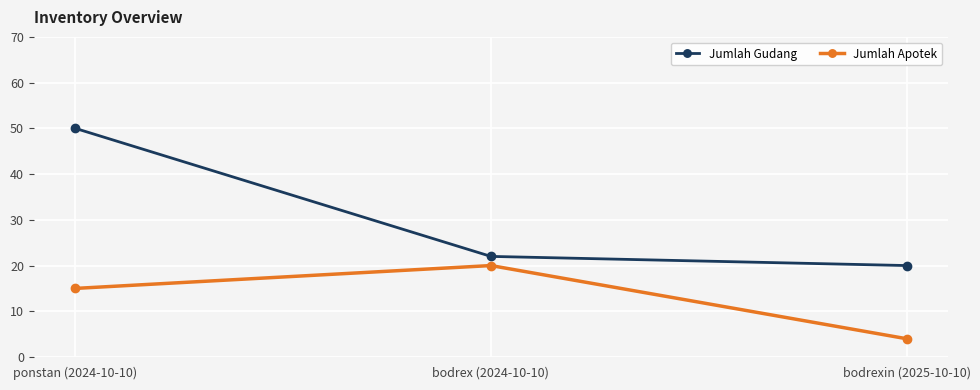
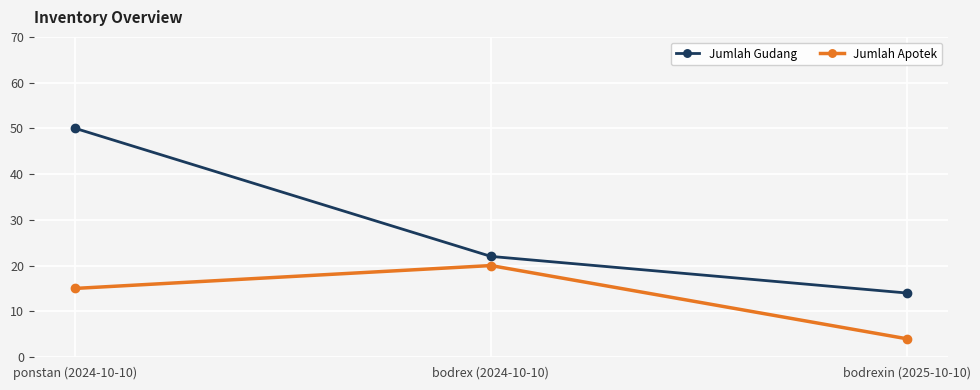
  {
    "Jumlah Gudang": {
      "ponstan (2024-10-10)": 50,
      "bodrex (2024-10-10)": 22,
-     "bodrexin (2025-10-10)": 20
+     "bodrexin (2025-10-10)": 14
    },
    "Jumlah Apotek": {
      "ponstan (2024-10-10)": 15,
      "bodrex (2024-10-10)": 20,
      "bodrexin (2025-10-10)": 4
    }
  }
